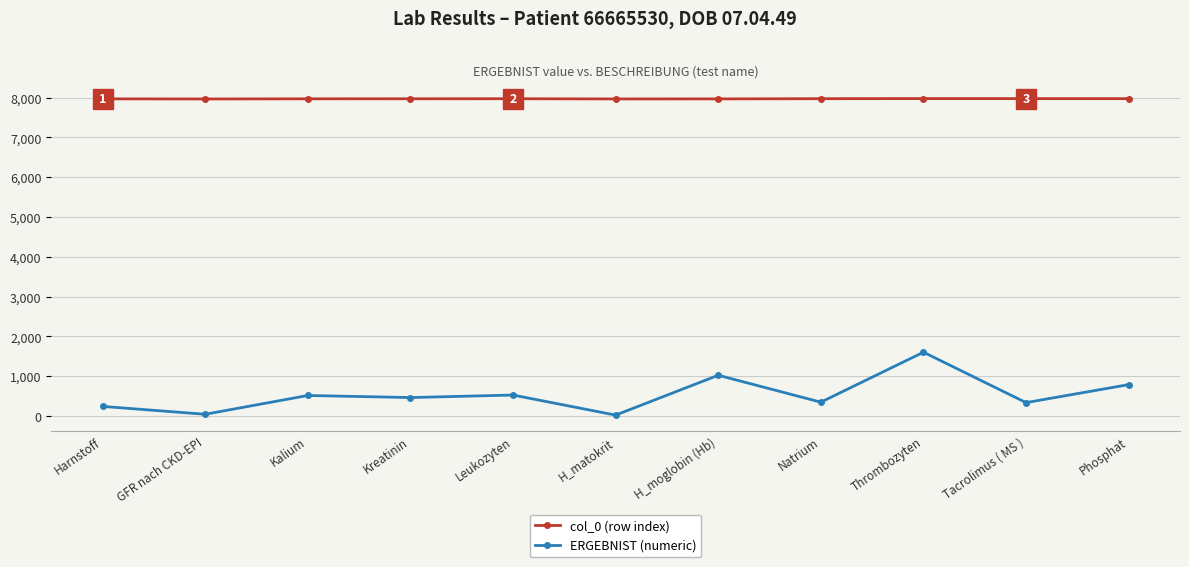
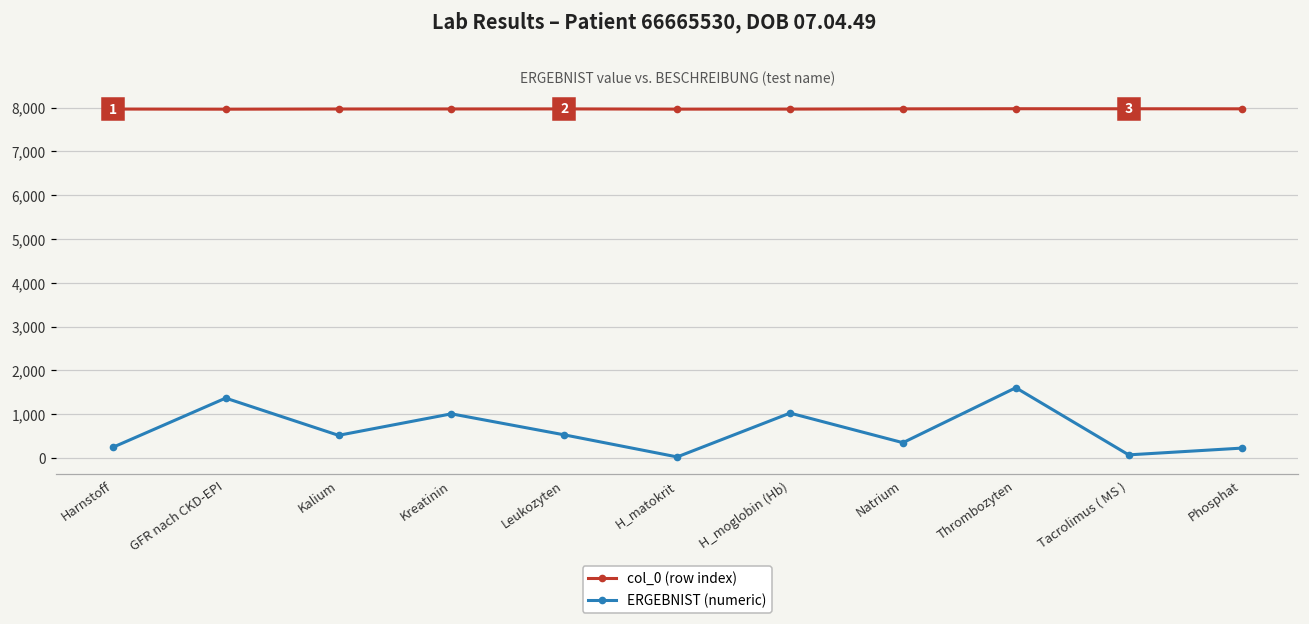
  {
    "ERGEBNIST (numeric)": {
      "Harnstoff": "200",
-     "GFR nach CKD-EPI": "0",
+     "GFR nach CKD-EPI": "1,400",
      "Kalium": "500",
-     "Kreatinin": "500",
+     "Kreatinin": "1,000",
      "Leukozyten": "500",
      "H_matokrit": "0",
      "H_moglobin (Hb)": "1,000",
      "Natrium": "400",
      "Thrombozyten": "1,600",
-     "Tacrolimus ( MS )": "300",
-     "Phosphat": "800"
+     "Tacrolimus ( MS )": "100",
+     "Phosphat": "200"
    }
  }
